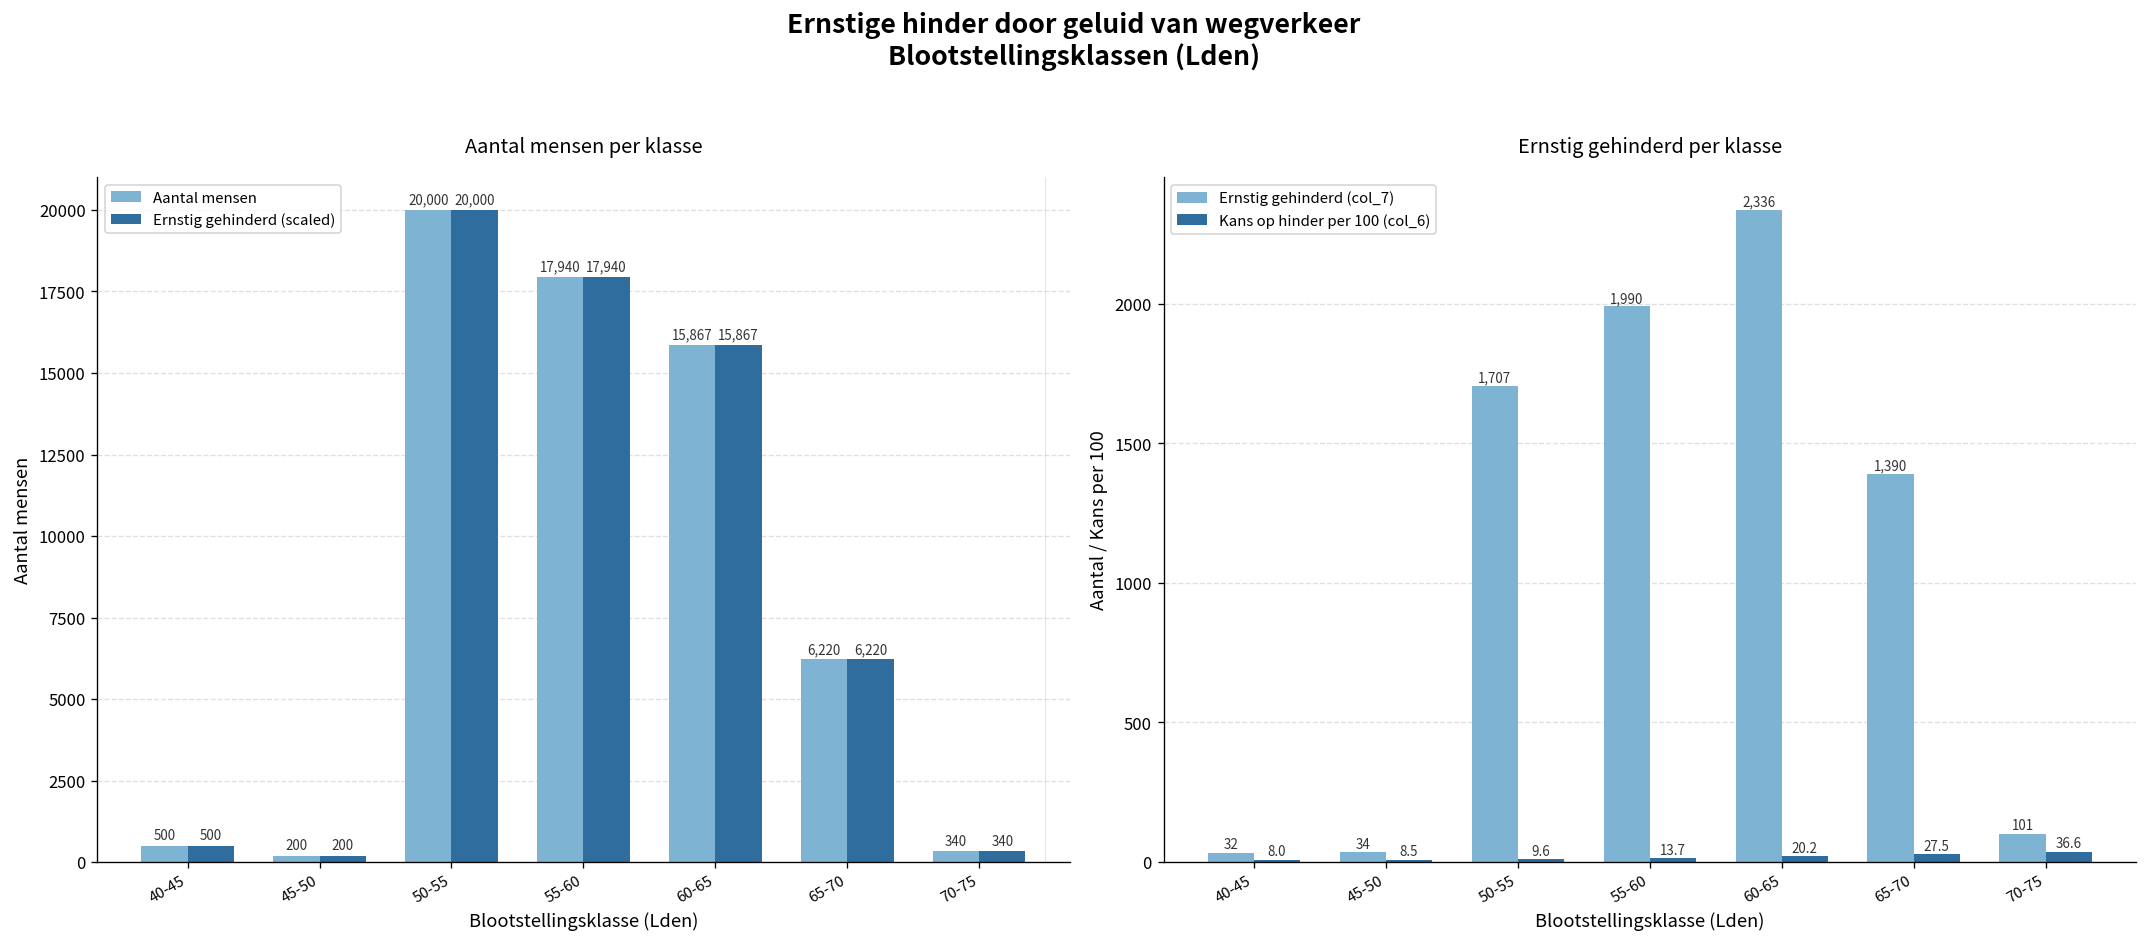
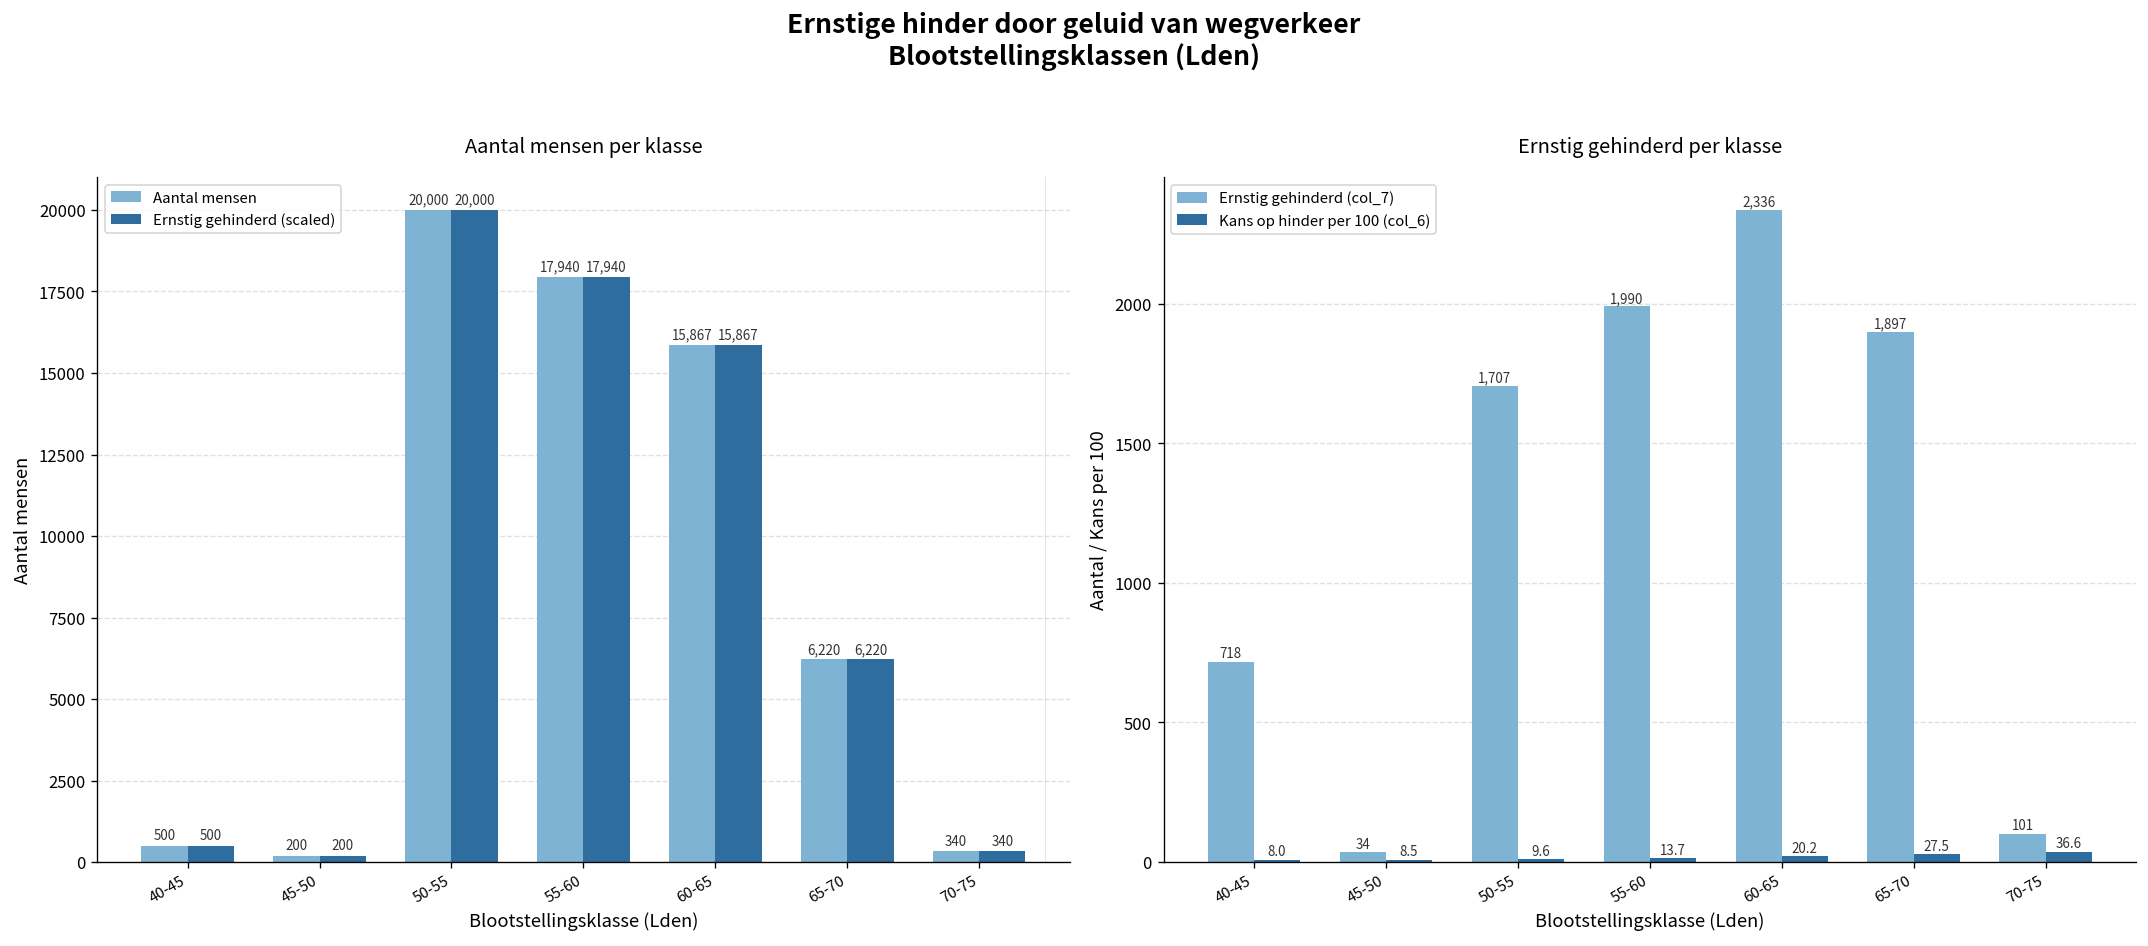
  {
    "Aantal mensen per klasse": {
      "Aantal mensen": {
        "40-45": "500",
        "45-50": "200",
        "50-55": "20,000",
        "55-60": "17,940",
        "60-65": "15,867",
        "65-70": "6,220",
        "70-75": "340"
      },
      "Ernstig gehinderd (scaled)": {
        "40-45": "500",
        "45-50": "200",
        "50-55": "20,000",
        "55-60": "17,940",
        "60-65": "15,867",
        "65-70": "6,220",
        "70-75": "340"
      }
    },
    "Ernstig gehinderd per klasse": {
      "Ernstig gehinderd (col_7)": {
-       "40-45": "32",
+       "40-45": "718",
        "45-50": "34",
        "50-55": "1,707",
        "55-60": "1,990",
        "60-65": "2,336",
-       "65-70": "1,390",
+       "65-70": "1,897",
        "70-75": "101"
      },
      "Kans op hinder per 100 (col_6)": {
        "40-45": "8.0",
        "45-50": "8.5",
        "50-55": "9.6",
        "55-60": "13.7",
        "60-65": "20.2",
        "65-70": "27.5",
        "70-75": "36.6"
      }
    }
  }
